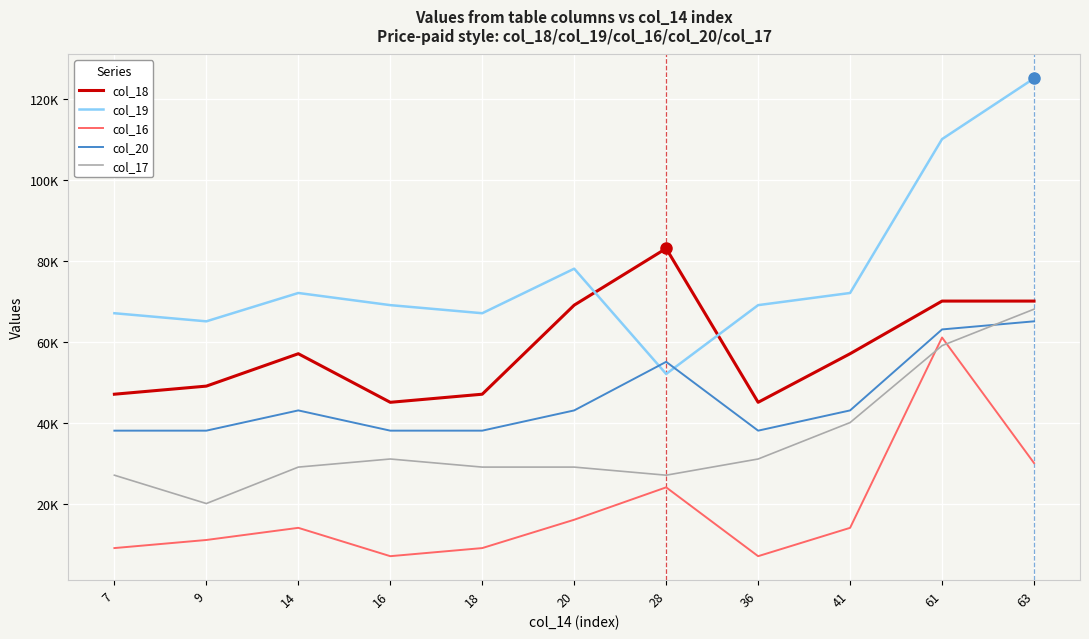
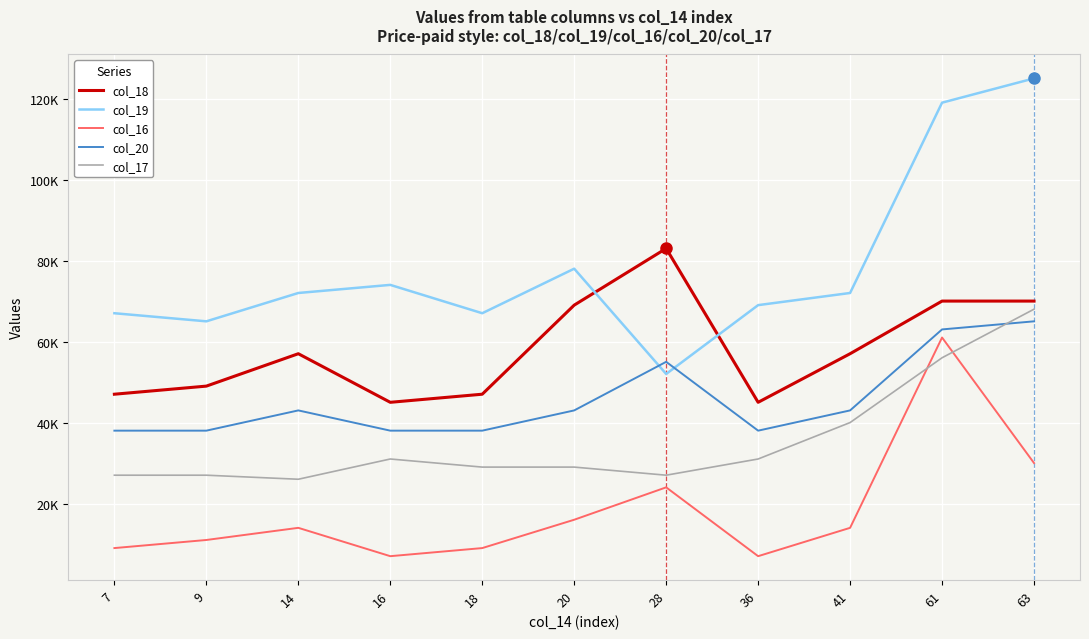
  {
    "col_19": {
      "7": 67000,
      "9": 65000,
      "14": 72000,
-     "16": 69000,
+     "16": 74000,
      "18": 67000,
      "20": 78000,
      "28": 52000,
      "36": 69000,
      "41": 72000,
-     "61": 110000
+     "61": 119000
    },
    "col_16": {
      "7": 9000,
      "9": 11000,
      "14": 14000,
      "16": 7000,
      "18": 9000,
      "20": 16000,
      "28": 24000,
      "36": 7000,
      "41": 14000,
      "61": 61000,
      "63": 30000
    },
    "col_17": {
      "7": 27000,
-     "9": 20000,
-     "14": 29000,
+     "9": 27000,
+     "14": 26000,
      "16": 31000,
      "18": 29000,
      "20": 29000,
      "28": 27000,
      "36": 31000,
      "41": 40000,
-     "61": 59000,
+     "61": 56000,
      "63": 68000
    }
  }
